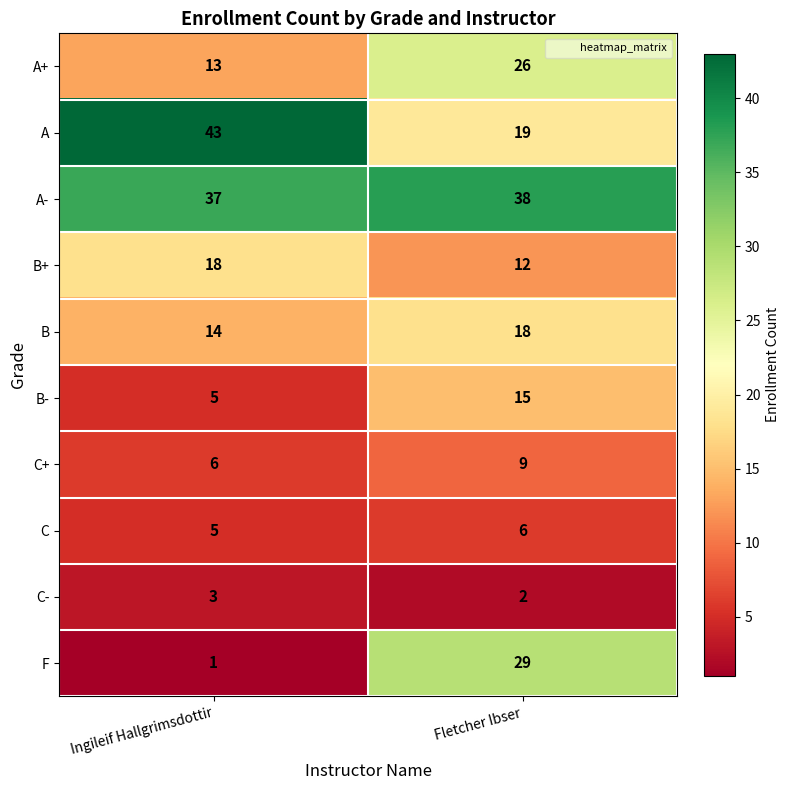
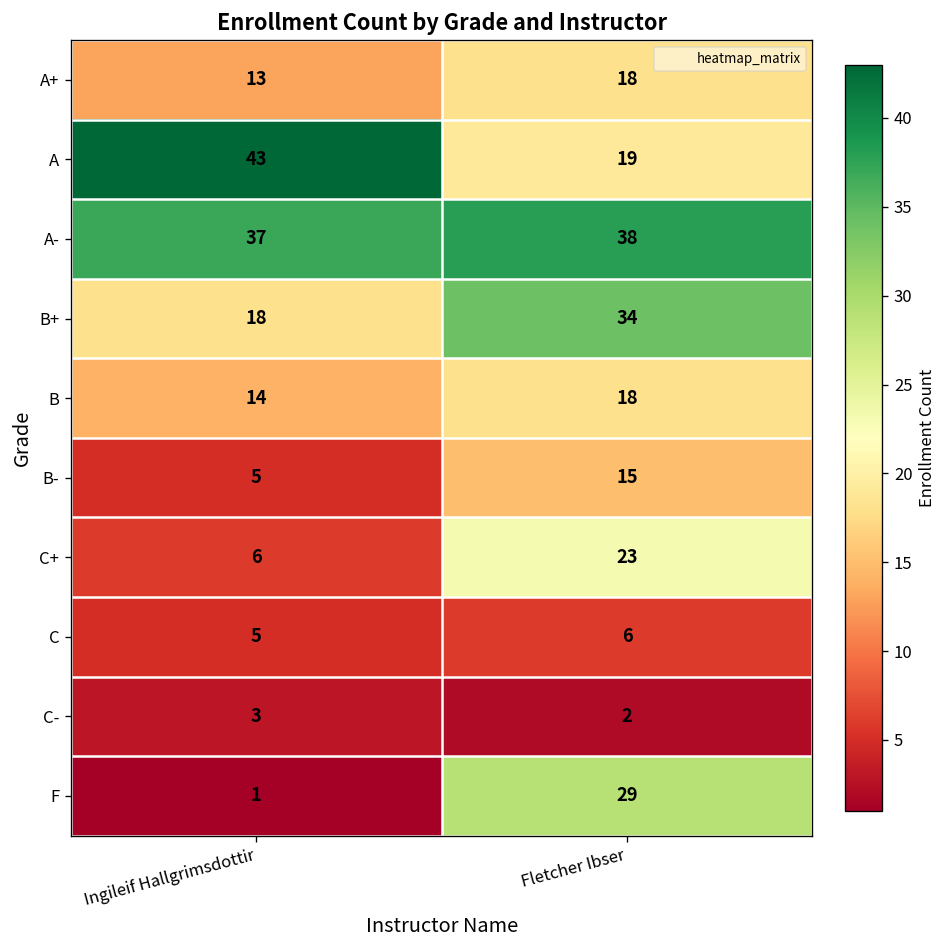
  {
    "A+": {
      "Ingileif Hallgrimsdottir": 13,
-     "Fletcher Ibser": 26
+     "Fletcher Ibser": 18
    },
    "A": {
      "Ingileif Hallgrimsdottir": 43,
      "Fletcher Ibser": 19
    },
    "A-": {
      "Ingileif Hallgrimsdottir": 37,
      "Fletcher Ibser": 38
    },
    "B+": {
      "Ingileif Hallgrimsdottir": 18,
-     "Fletcher Ibser": 12
+     "Fletcher Ibser": 34
    },
    "B": {
      "Ingileif Hallgrimsdottir": 14,
      "Fletcher Ibser": 18
    },
    "B-": {
      "Ingileif Hallgrimsdottir": 5,
      "Fletcher Ibser": 15
    },
    "C+": {
      "Ingileif Hallgrimsdottir": 6,
-     "Fletcher Ibser": 9
+     "Fletcher Ibser": 23
    },
    "C": {
      "Ingileif Hallgrimsdottir": 5,
      "Fletcher Ibser": 6
    },
    "C-": {
      "Ingileif Hallgrimsdottir": 3,
      "Fletcher Ibser": 2
    },
    "F": {
      "Ingileif Hallgrimsdottir": 1,
      "Fletcher Ibser": 29
    }
  }
